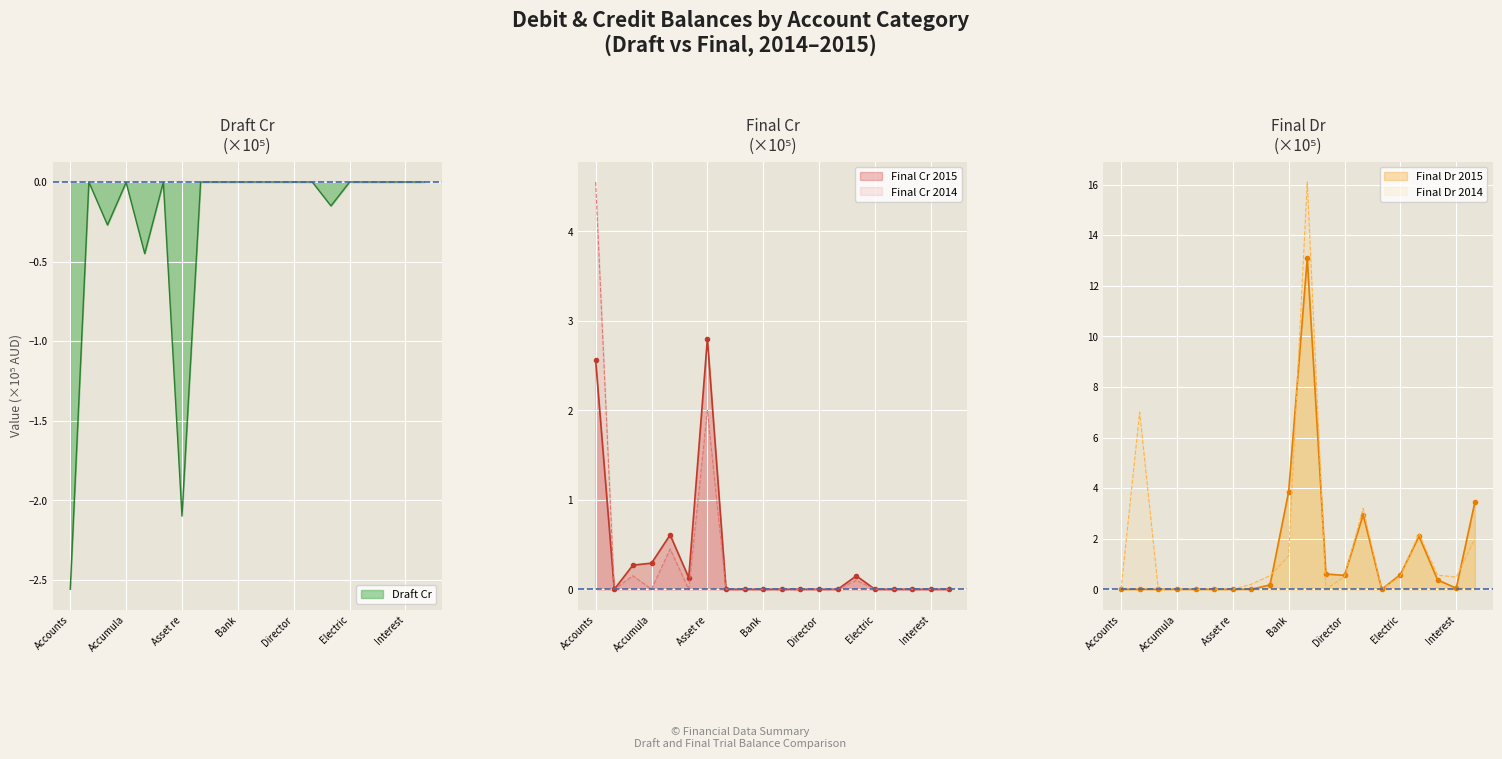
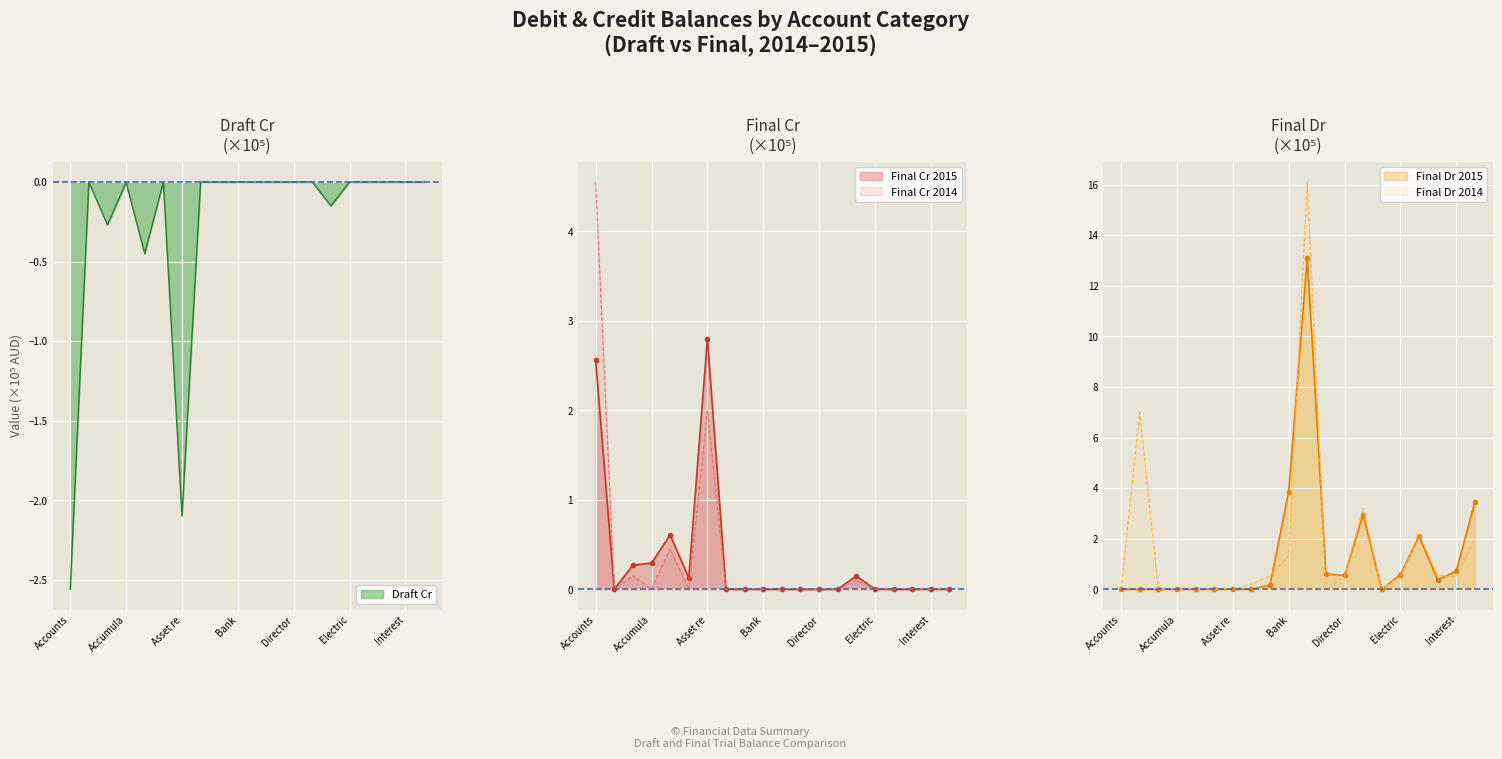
  {
    "Final Dr (×10⁵)": {
      "Final Dr 2015": {
        "Bank": 3.9,
-       "Interest": 0.0
+       "Interest": 0.7
      },
      "Final Dr 2014": {
        "Bank": 1.3,
        "Interest": 0.5
      }
    }
  }
